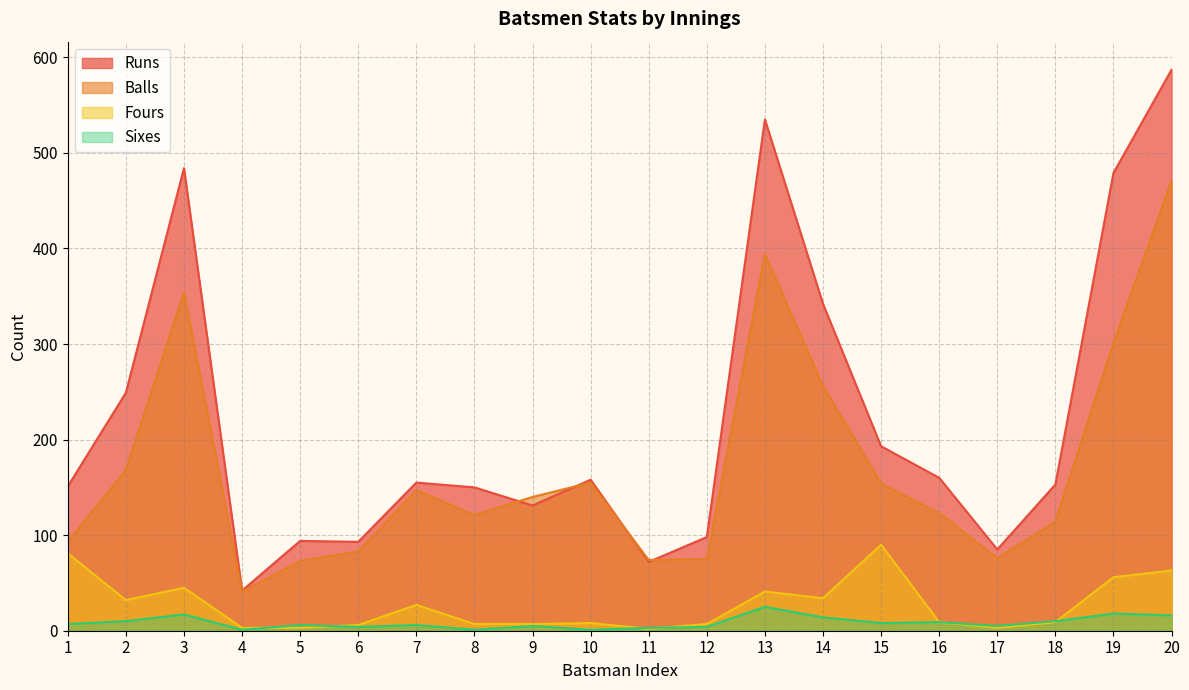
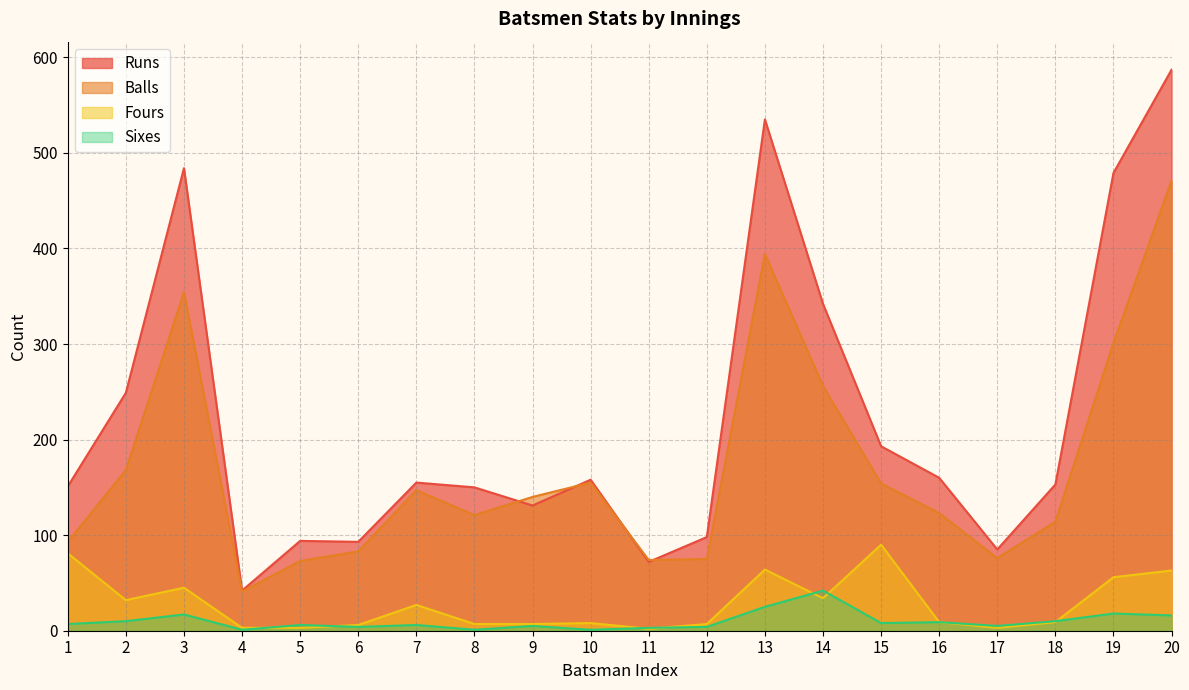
  {
    "Fours": {
      "1": 80,
      "2": 30,
      "3": 50,
      "5": 0,
      "7": 30,
      "8": 10,
      "10": 10,
      "12": 10,
-     "13": 40,
+     "13": 60,
      "14": 30,
      "15": 90,
      "19": 60,
      "20": 60
    },
    "Sixes": {
      "1": 10,
      "2": 10,
      "3": 20,
      "5": 10,
      "7": 10,
      "8": 0,
      "10": 0,
      "12": 0,
      "13": 30,
-     "14": 10,
+     "14": 40,
      "15": 10,
      "19": 20,
      "20": 20
    }
  }
